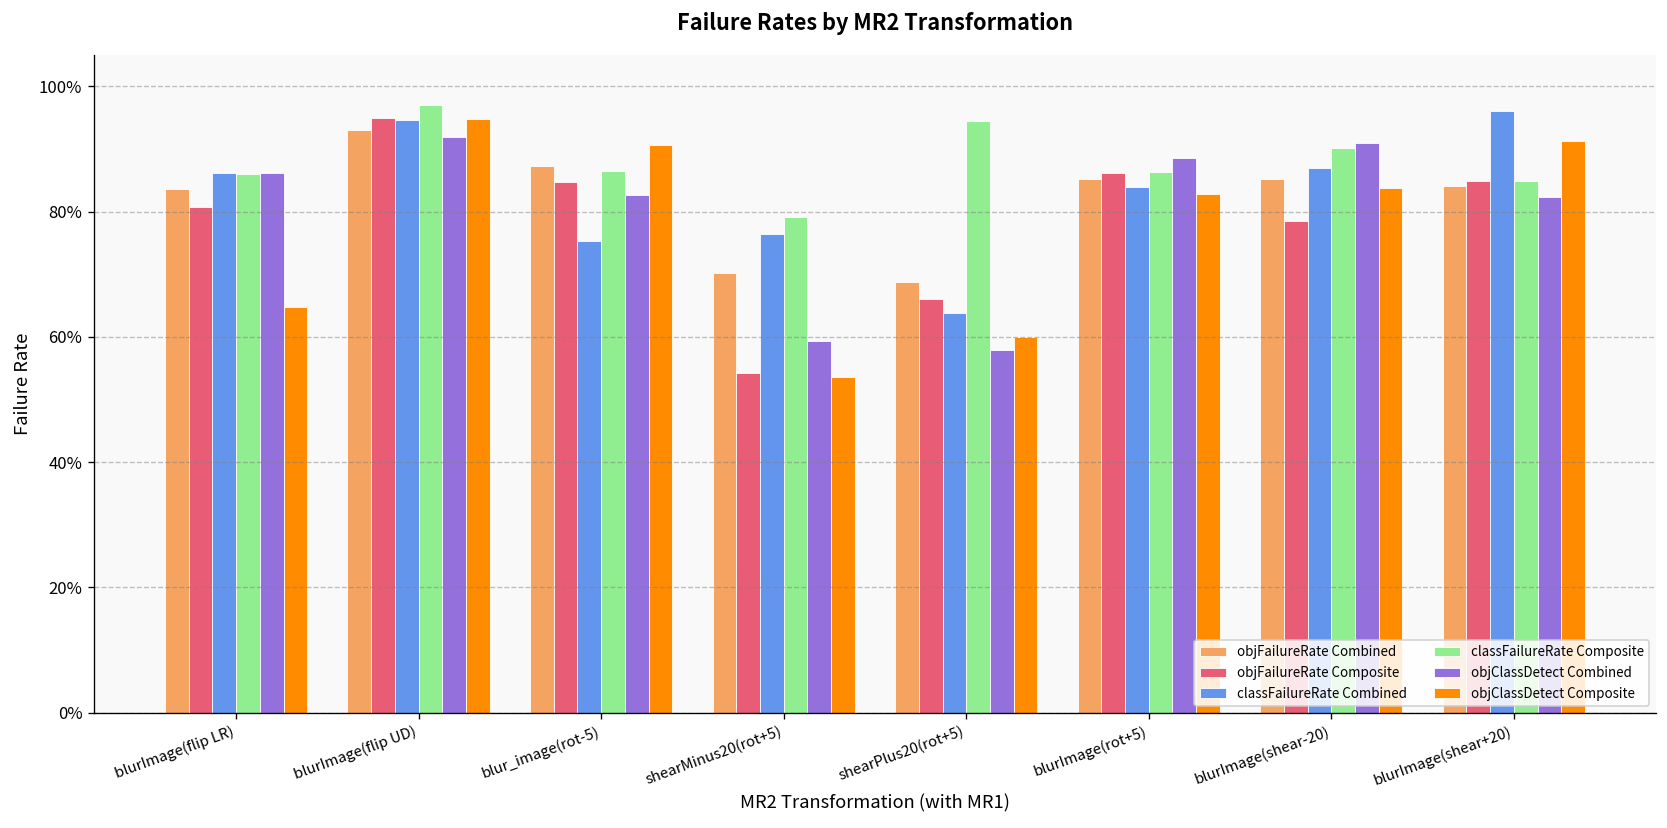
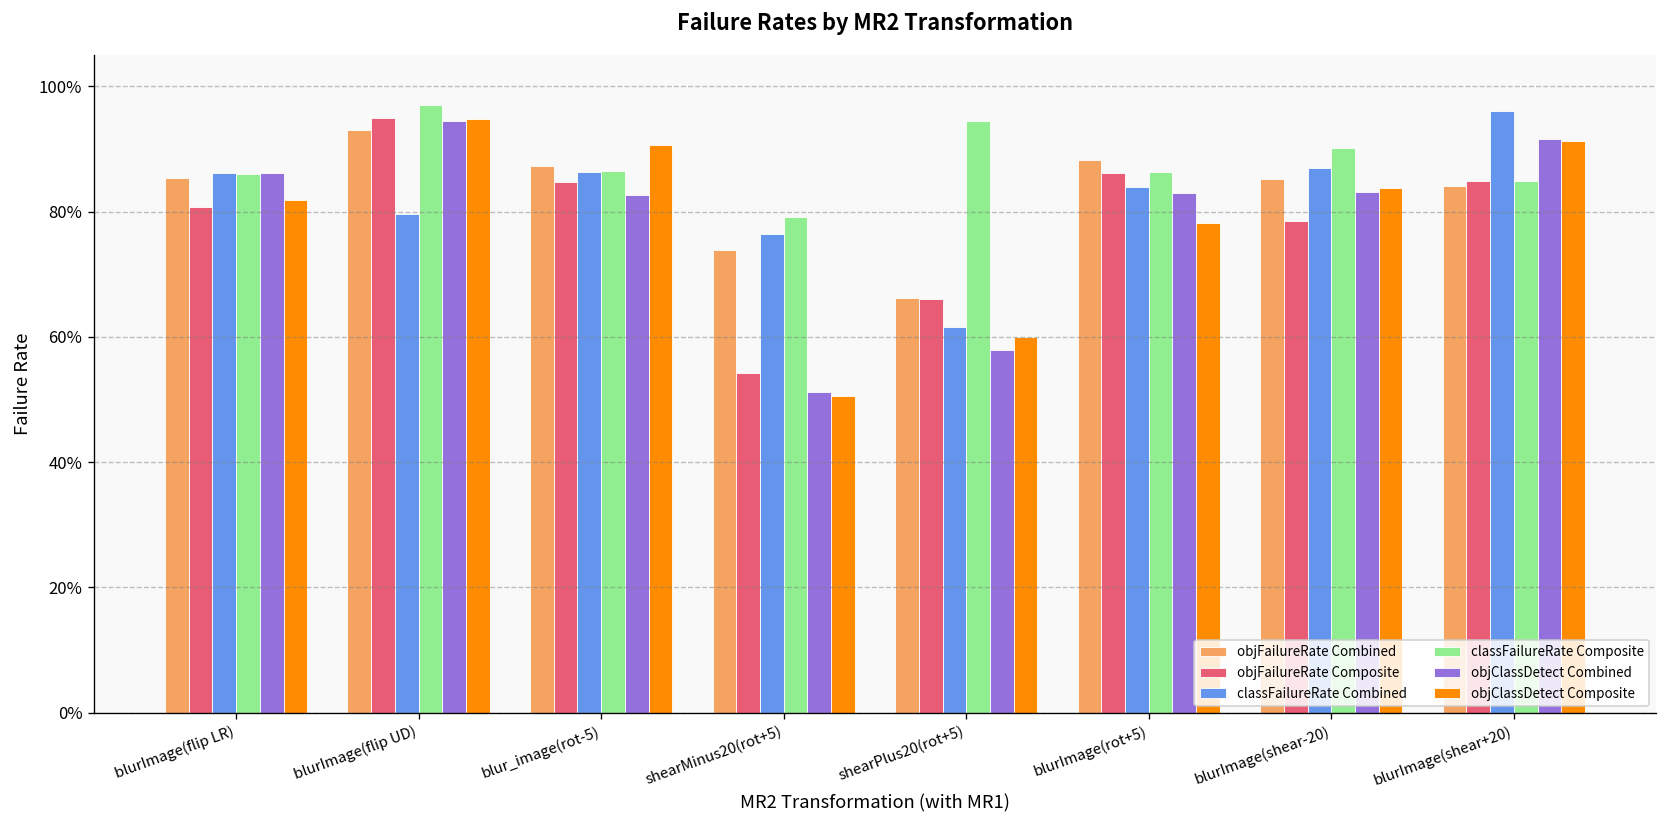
  {
    "objFailureRate Combined": {
-     "blurImage(flip LR)": "84%",
+     "blurImage(flip LR)": "85%",
      "blurImage(flip UD)": "93%",
      "blur_image(rot-5)": "87%",
-     "shearMinus20(rot+5)": "70%",
-     "shearPlus20(rot+5)": "69%",
-     "blurImage(rot+5)": "85%",
+     "shearMinus20(rot+5)": "74%",
+     "shearPlus20(rot+5)": "66%",
+     "blurImage(rot+5)": "88%",
      "blurImage(shear-20)": "85%",
      "blurImage(shear+20)": "84%"
    },
    "objFailureRate Composite": {
      "blurImage(flip LR)": "81%",
      "blurImage(flip UD)": "95%",
      "blur_image(rot-5)": "85%",
      "shearMinus20(rot+5)": "54%",
      "shearPlus20(rot+5)": "66%",
      "blurImage(rot+5)": "86%",
      "blurImage(shear-20)": "78%",
      "blurImage(shear+20)": "85%"
    },
    "classFailureRate Combined": {
      "blurImage(flip LR)": "86%",
-     "blurImage(flip UD)": "95%",
-     "blur_image(rot-5)": "75%",
+     "blurImage(flip UD)": "80%",
+     "blur_image(rot-5)": "86%",
      "shearMinus20(rot+5)": "76%",
-     "shearPlus20(rot+5)": "64%",
+     "shearPlus20(rot+5)": "62%",
      "blurImage(rot+5)": "84%",
      "blurImage(shear-20)": "87%",
      "blurImage(shear+20)": "96%"
    },
    "classFailureRate Composite": {
      "blurImage(flip LR)": "86%",
      "blurImage(flip UD)": "97%",
      "blur_image(rot-5)": "86%",
      "shearMinus20(rot+5)": "79%",
      "shearPlus20(rot+5)": "94%",
      "blurImage(rot+5)": "86%",
      "blurImage(shear-20)": "90%",
      "blurImage(shear+20)": "85%"
    },
    "objClassDetect Combined": {
      "blurImage(flip LR)": "86%",
-     "blurImage(flip UD)": "92%",
+     "blurImage(flip UD)": "95%",
      "blur_image(rot-5)": "83%",
-     "shearMinus20(rot+5)": "59%",
+     "shearMinus20(rot+5)": "51%",
      "shearPlus20(rot+5)": "58%",
-     "blurImage(rot+5)": "89%",
-     "blurImage(shear-20)": "91%",
-     "blurImage(shear+20)": "82%"
+     "blurImage(rot+5)": "83%",
+     "blurImage(shear-20)": "83%",
+     "blurImage(shear+20)": "92%"
    },
    "objClassDetect Composite": {
-     "blurImage(flip LR)": "65%",
+     "blurImage(flip LR)": "82%",
      "blurImage(flip UD)": "95%",
      "blur_image(rot-5)": "91%",
-     "shearMinus20(rot+5)": "54%",
+     "shearMinus20(rot+5)": "51%",
      "shearPlus20(rot+5)": "60%",
-     "blurImage(rot+5)": "83%",
+     "blurImage(rot+5)": "78%",
      "blurImage(shear-20)": "84%",
      "blurImage(shear+20)": "91%"
    }
  }
